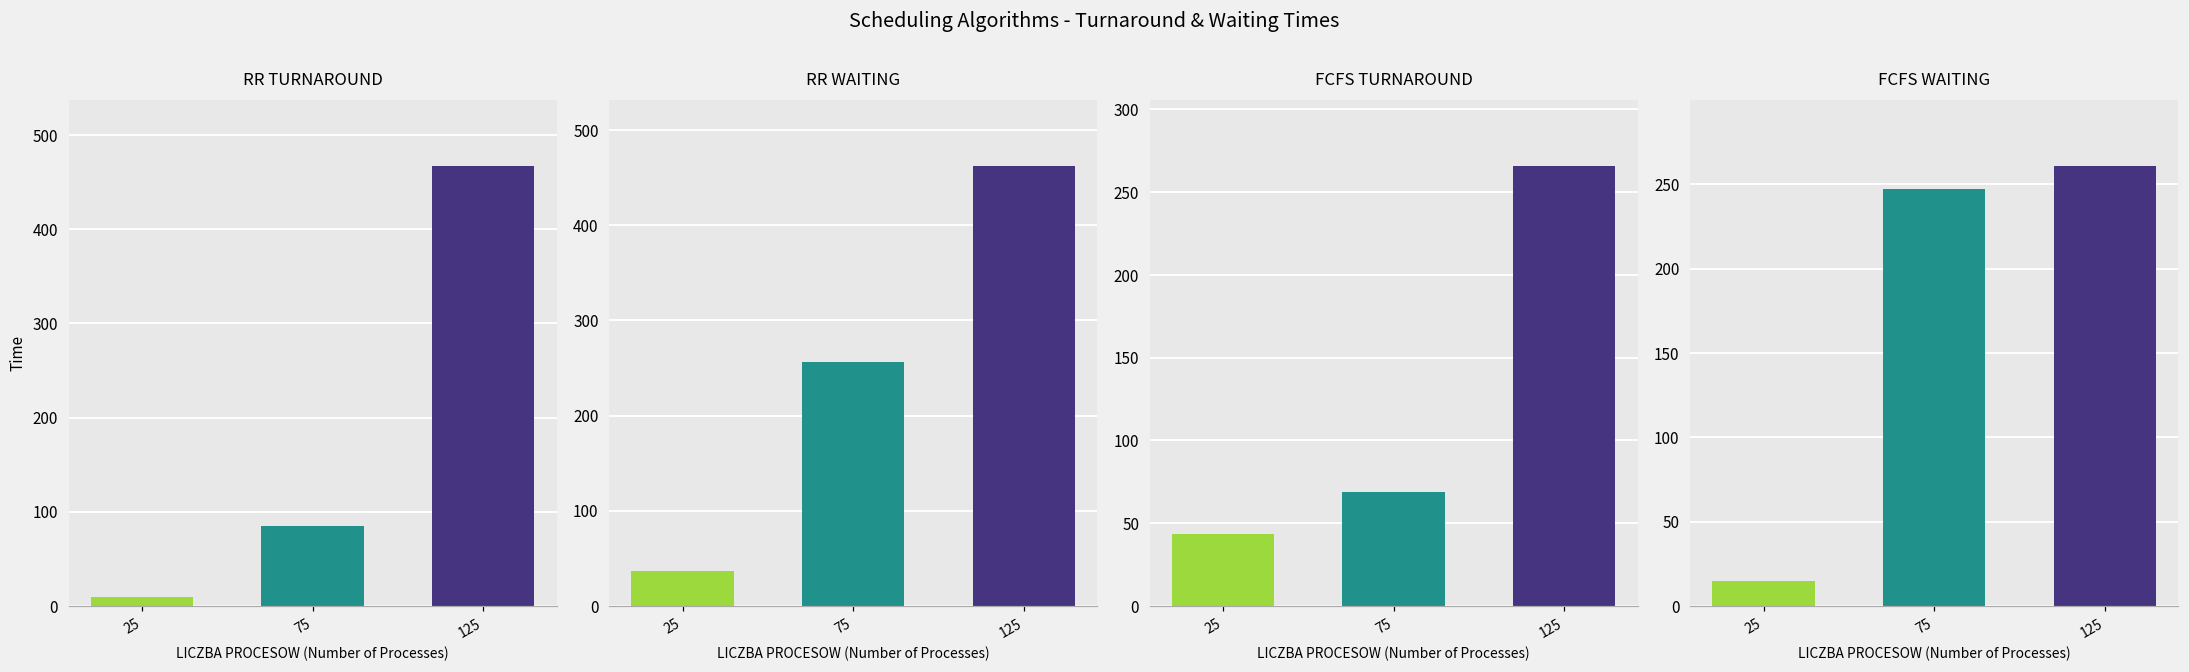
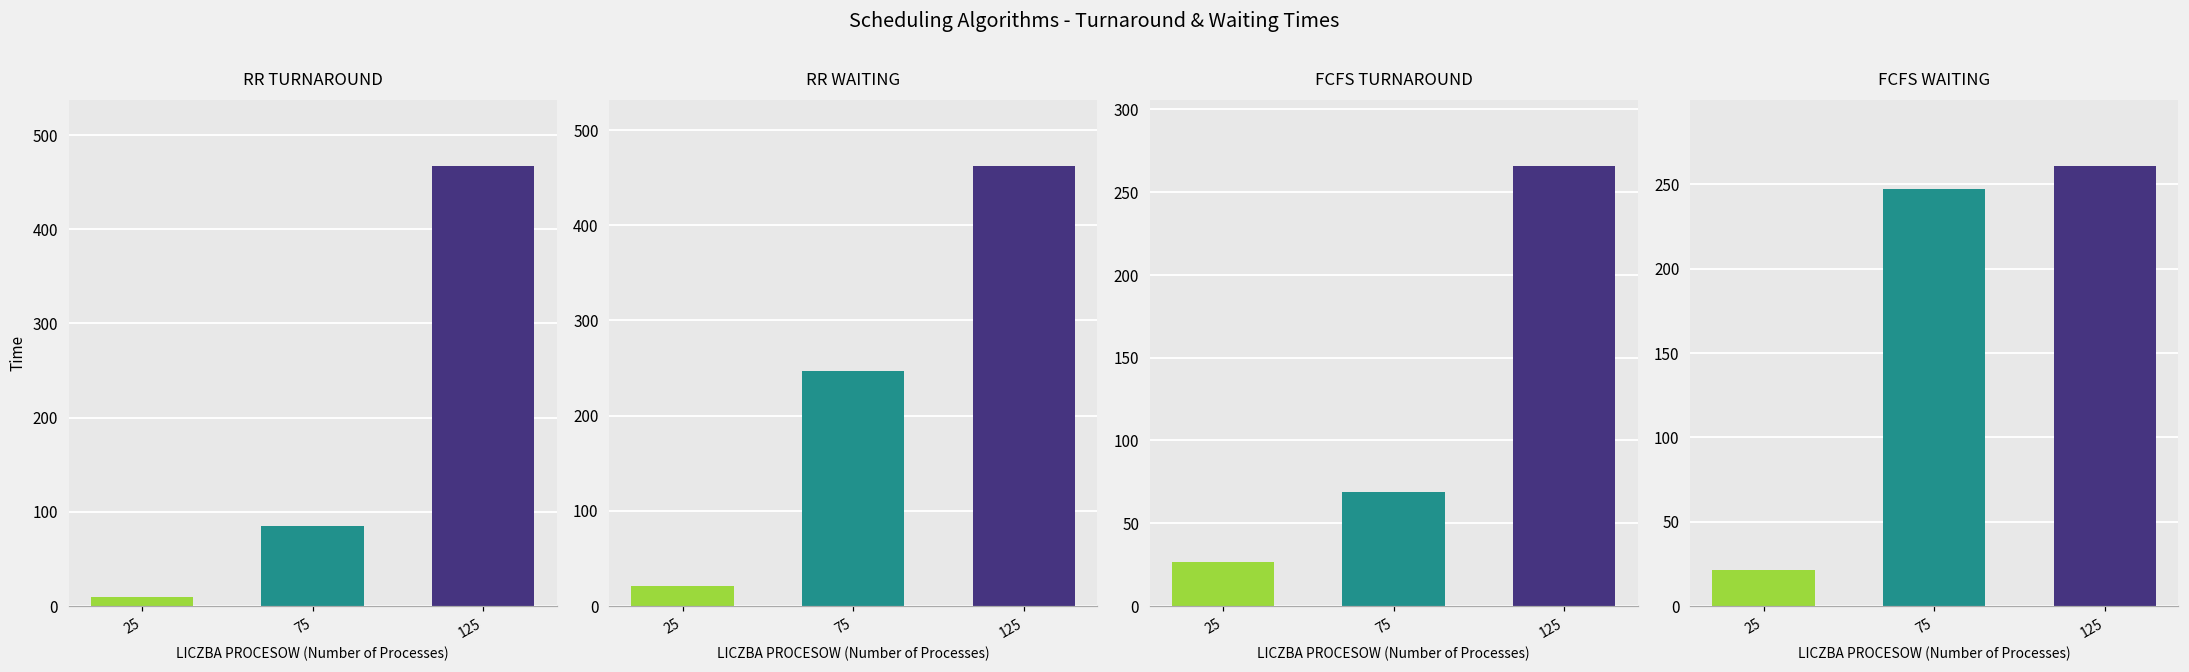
  {
    "RR TURNAROUND": {
      "25": 10,
      "75": 90,
      "125": 470
    },
    "RR WAITING": {
-     "25": 40,
-     "75": 260,
+     "25": 20,
+     "75": 250,
      "125": 460
    },
    "FCFS TURNAROUND": {
-     "25": 44,
+     "25": 26,
      "75": 69,
      "125": 266
    },
    "FCFS WAITING": {
-     "25": 15,
+     "25": 21,
      "75": 247,
      "125": 261
    }
  }
